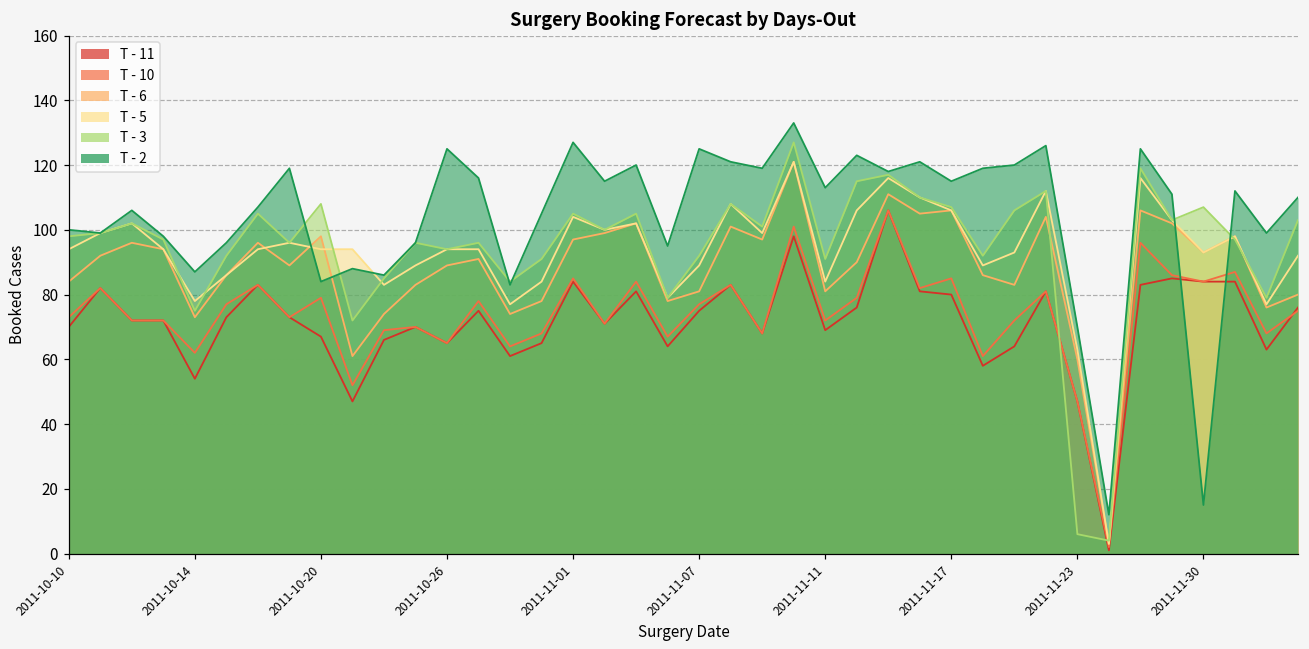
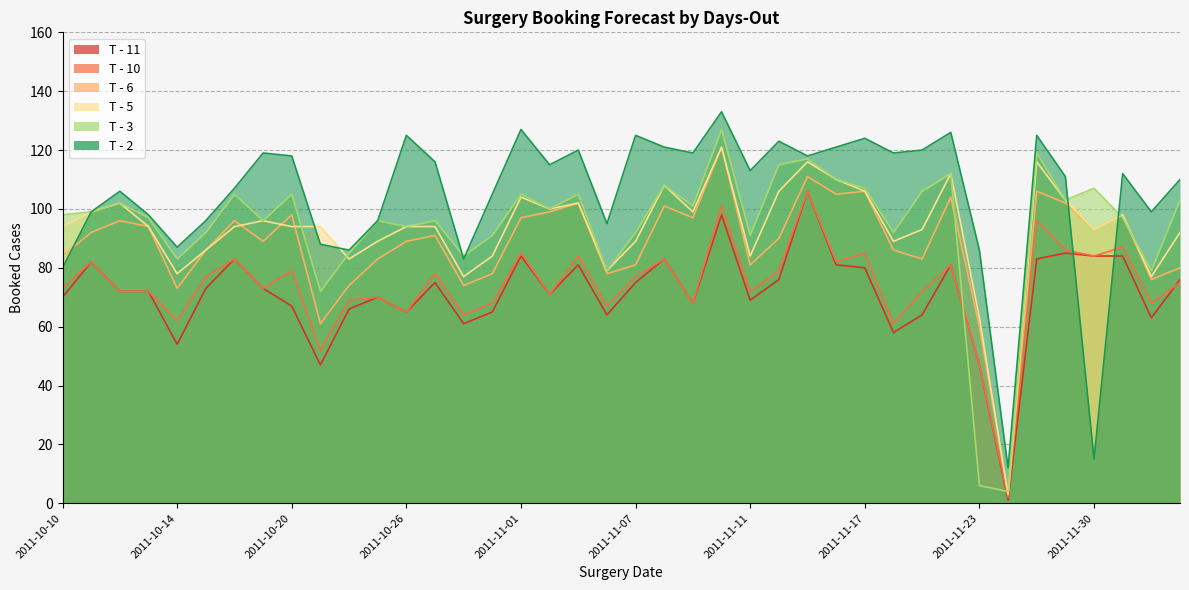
  {
    "T - 3": {
      "2011-10-10": 98,
-     "2011-10-14": 75,
-     "2011-10-20": 108,
+     "2011-10-14": 83,
+     "2011-10-20": 105,
      "2011-11-01": 105,
      "2011-11-07": 92,
      "2011-11-11": 91,
      "2011-11-17": 107,
      "2011-11-23": 6,
      "2011-11-30": 107
    },
    "T - 2": {
-     "2011-10-10": 100,
+     "2011-10-10": 80,
      "2011-10-14": 87,
-     "2011-10-20": 84,
+     "2011-10-20": 118,
      "2011-10-26": 125,
      "2011-11-01": 127,
      "2011-11-07": 125,
      "2011-11-11": 113,
-     "2011-11-17": 115,
-     "2011-11-23": 70,
+     "2011-11-17": 124,
+     "2011-11-23": 86,
      "2011-11-30": 15
    }
  }
